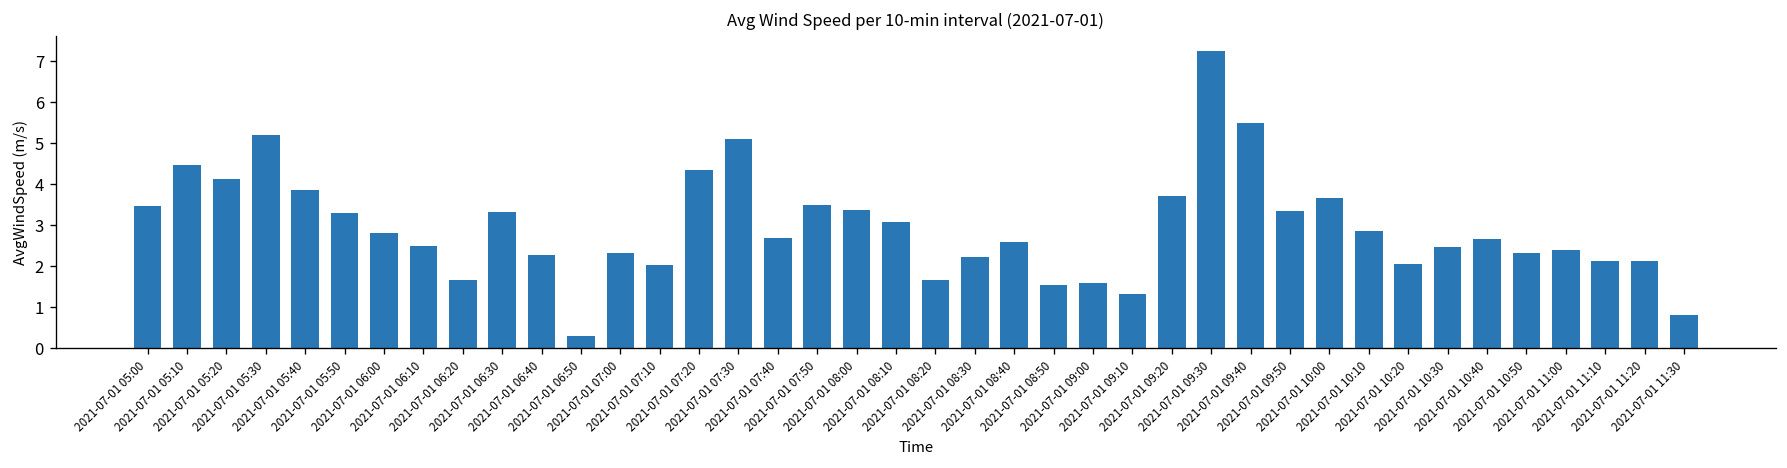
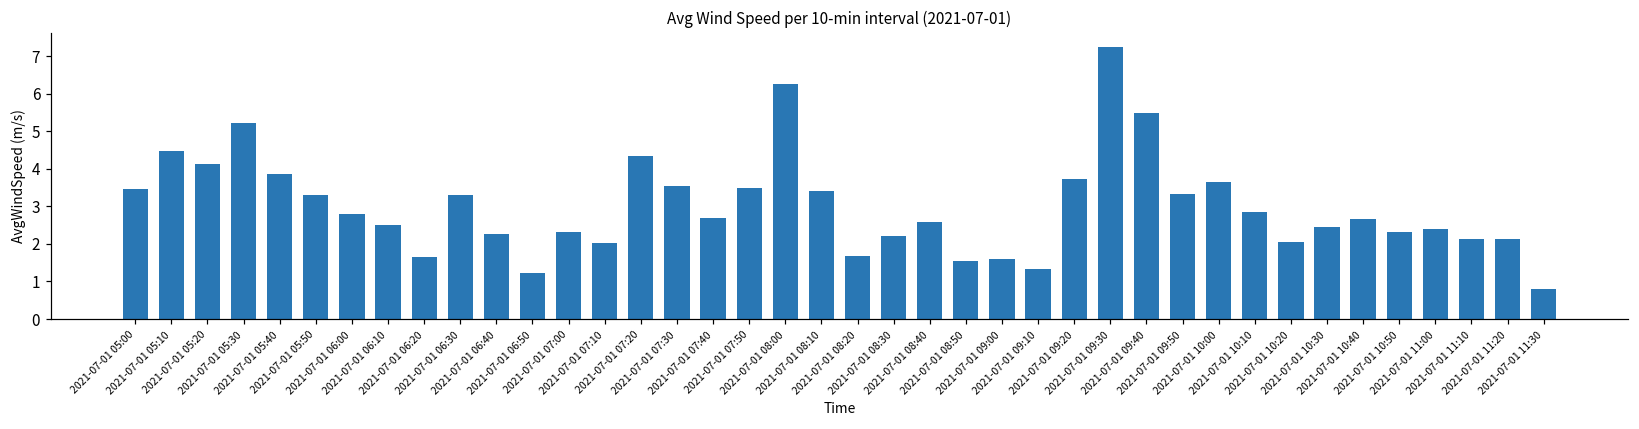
  {
    "2021-07-01 05:00": 3.5,
    "2021-07-01 05:10": 4.5,
    "2021-07-01 05:20": 4.1,
    "2021-07-01 05:30": 5.2,
    "2021-07-01 05:40": 3.9,
    "2021-07-01 05:50": 3.3,
    "2021-07-01 06:00": 2.8,
    "2021-07-01 06:10": 2.5,
    "2021-07-01 06:20": 1.7,
    "2021-07-01 06:30": 3.3,
    "2021-07-01 06:40": 2.3,
-   "2021-07-01 06:50": 0.3,
+   "2021-07-01 06:50": 1.2,
    "2021-07-01 07:00": 2.3,
    "2021-07-01 07:10": 2.0,
    "2021-07-01 07:20": 4.3,
-   "2021-07-01 07:30": 5.1,
+   "2021-07-01 07:30": 3.5,
    "2021-07-01 07:40": 2.7,
    "2021-07-01 07:50": 3.5,
-   "2021-07-01 08:00": 3.4,
-   "2021-07-01 08:10": 3.1,
+   "2021-07-01 08:00": 6.3,
+   "2021-07-01 08:10": 3.4,
    "2021-07-01 08:20": 1.7,
    "2021-07-01 08:30": 2.2,
    "2021-07-01 08:40": 2.6,
    "2021-07-01 08:50": 1.5,
    "2021-07-01 09:00": 1.6,
    "2021-07-01 09:10": 1.3,
    "2021-07-01 09:20": 3.7,
    "2021-07-01 09:30": 7.3,
    "2021-07-01 09:40": 5.5,
    "2021-07-01 09:50": 3.3,
    "2021-07-01 10:00": 3.7,
    "2021-07-01 10:10": 2.9,
    "2021-07-01 10:20": 2.1,
    "2021-07-01 10:30": 2.5,
    "2021-07-01 10:40": 2.7,
    "2021-07-01 10:50": 2.3,
    "2021-07-01 11:00": 2.4,
    "2021-07-01 11:10": 2.1,
    "2021-07-01 11:20": 2.1,
    "2021-07-01 11:30": 0.8
  }
